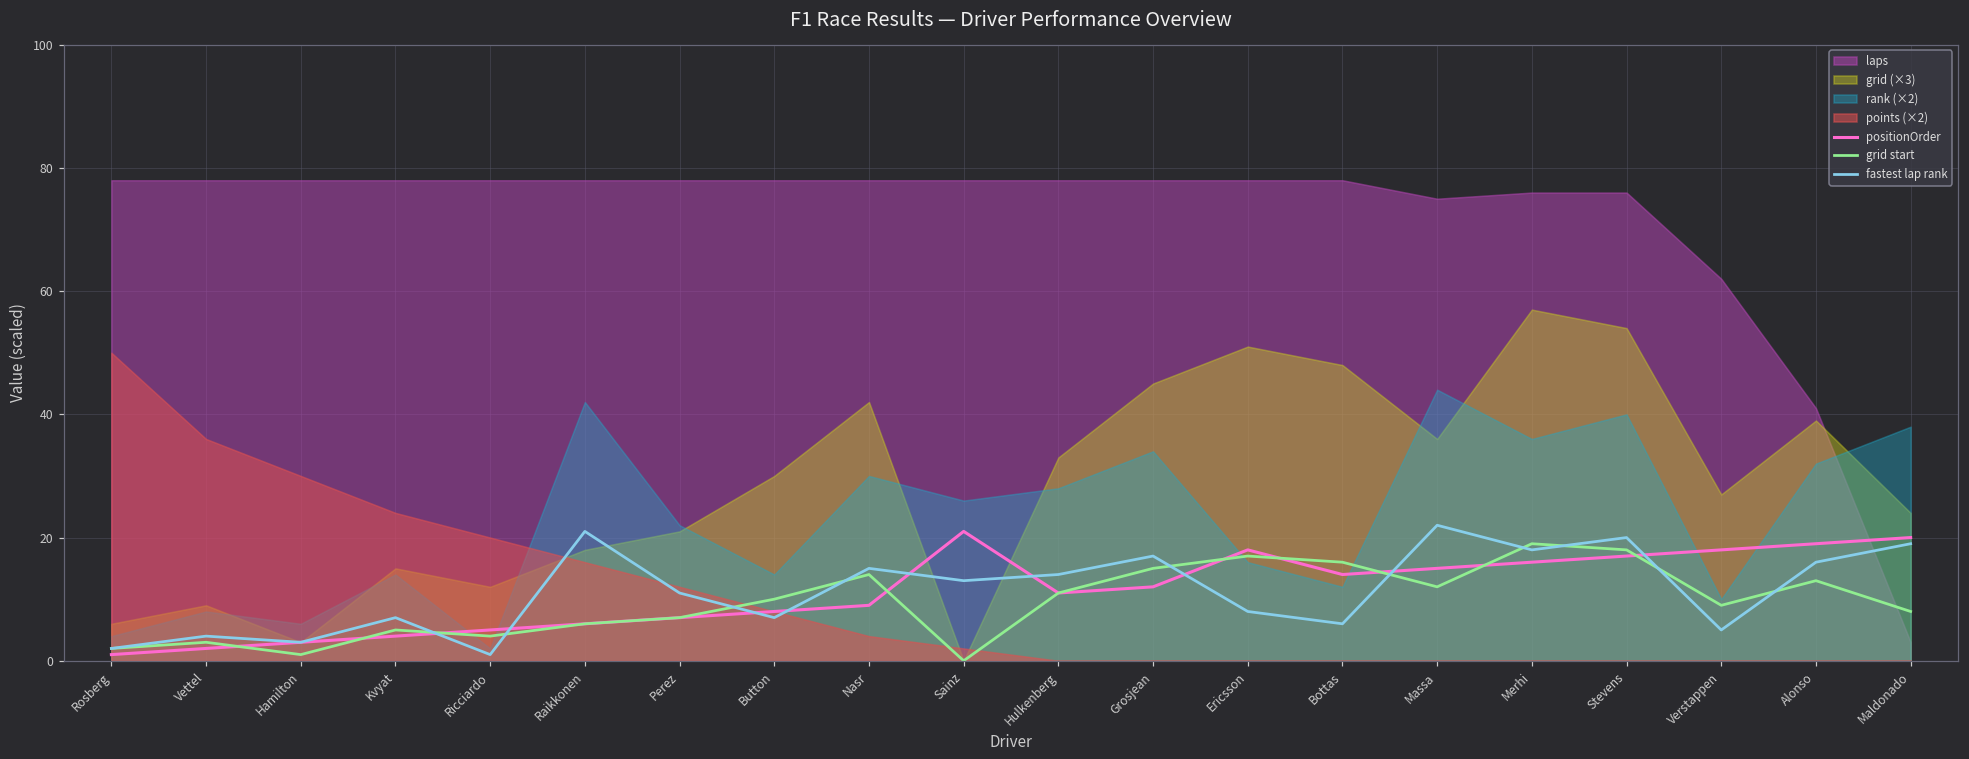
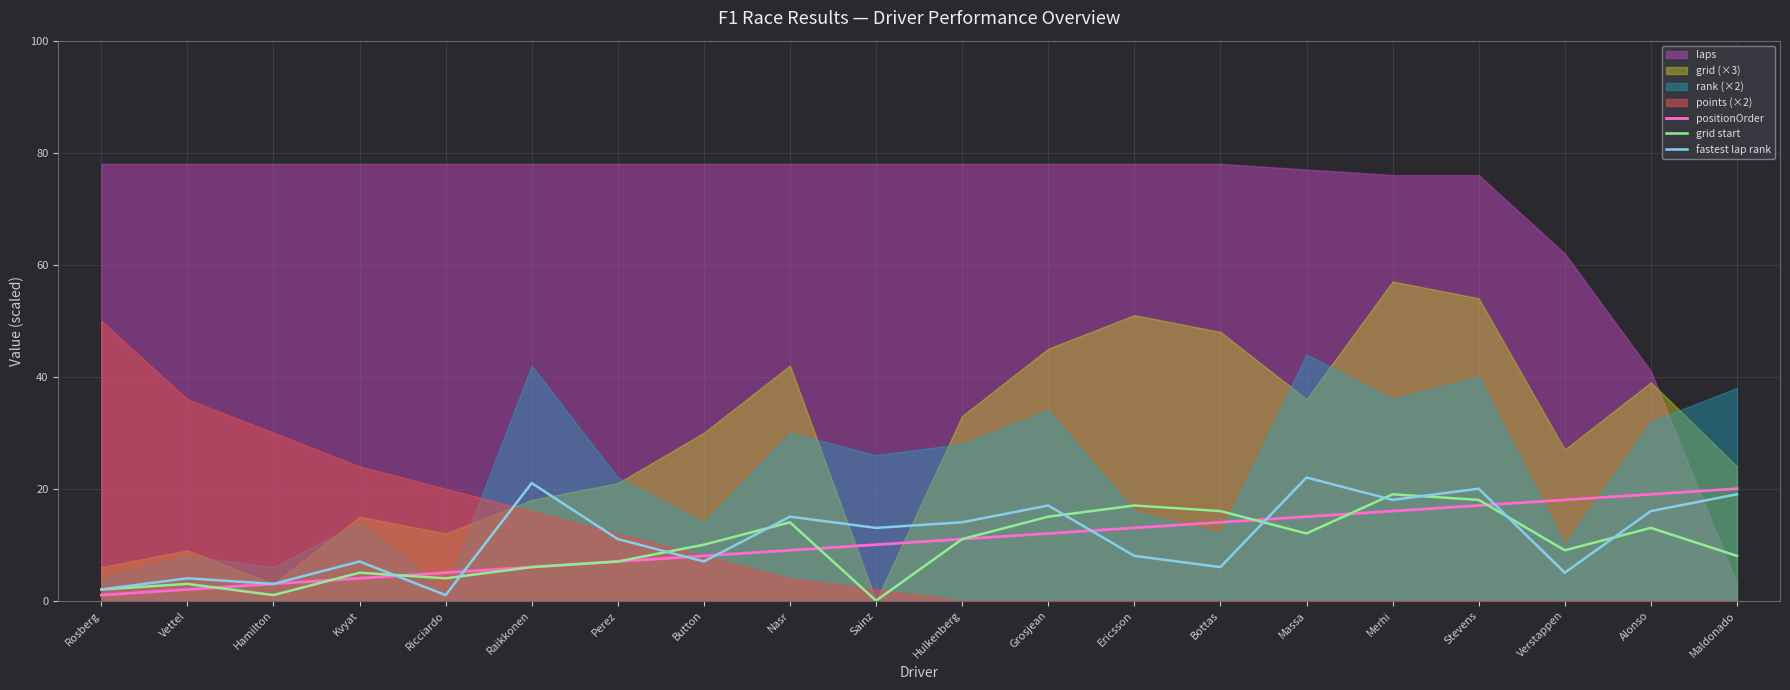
  {
    "positionOrder": {
      "Rosberg": 1,
      "Vettel": 2,
      "Kvyat": 4,
      "Ricciardo": 5,
      "Nasr": 9,
-     "Sainz": 21,
+     "Sainz": 10,
      "Grosjean": 12,
-     "Ericsson": 18,
+     "Ericsson": 13,
      "Bottas": 14,
      "Massa": 15,
      "Merhi": 16,
      "Stevens": 17,
      "Verstappen": 18,
      "Alonso": 19,
      "Maldonado": 20
    },
    "laps": {
      "Rosberg": 78,
      "Vettel": 78,
      "Hamilton": 78,
      "Kvyat": 78,
      "Ricciardo": 78,
      "Raikkonen": 78,
      "Perez": 78,
      "Button": 78,
      "Nasr": 78,
      "Sainz": 78,
      "Hulkenberg": 78,
      "Grosjean": 78,
      "Ericsson": 78,
      "Bottas": 78,
-     "Massa": 75,
+     "Massa": 77,
      "Merhi": 76,
      "Stevens": 76,
      "Verstappen": 62,
      "Alonso": 41,
      "Maldonado": 3
    },
    "grid (×3)": {
      "Rosberg": 6,
      "Vettel": 9,
      "Kvyat": 15,
      "Ricciardo": 12,
      "Raikkonen": 18,
      "Perez": 21,
      "Button": 30,
      "Nasr": 42,
      "Hulkenberg": 33,
      "Grosjean": 45,
      "Ericsson": 51,
      "Bottas": 48,
      "Massa": 36,
      "Merhi": 57,
      "Stevens": 54,
      "Verstappen": 27,
      "Alonso": 39,
      "Maldonado": 24
    },
    "grid start": {
      "Vettel": 3,
      "Hamilton": 1,
      "Kvyat": 5,
      "Ricciardo": 4,
      "Button": 10,
      "Nasr": 14,
      "Grosjean": 15,
      "Ericsson": 17,
      "Bottas": 16,
      "Massa": 12,
      "Merhi": 19,
      "Stevens": 18,
      "Verstappen": 9,
      "Alonso": 13,
      "Maldonado": 8
    },
    "rank (×2)": {
      "Rosberg": 4,
      "Vettel": 8,
      "Hamilton": 6,
      "Kvyat": 14,
      "Ricciardo": 2,
      "Raikkonen": 42,
      "Perez": 22,
      "Button": 14,
      "Nasr": 30,
      "Sainz": 26,
      "Hulkenberg": 28,
      "Grosjean": 34,
      "Ericsson": 16,
      "Bottas": 12,
      "Massa": 44,
      "Merhi": 36,
      "Stevens": 40,
      "Verstappen": 10,
      "Alonso": 32,
      "Maldonado": 38
    },
    "fastest lap rank": {
      "Vettel": 4,
      "Kvyat": 7,
      "Ricciardo": 1,
      "Raikkonen": 21,
      "Perez": 11,
      "Button": 7,
      "Nasr": 15,
      "Sainz": 13,
      "Hulkenberg": 14,
      "Grosjean": 17,
      "Ericsson": 8,
      "Bottas": 6,
      "Massa": 22,
      "Merhi": 18,
      "Stevens": 20,
      "Verstappen": 5,
      "Alonso": 16,
      "Maldonado": 19
    },
    "points (×2)": {
      "Rosberg": 50,
      "Vettel": 36,
      "Hamilton": 30,
      "Kvyat": 24,
      "Ricciardo": 20,
      "Raikkonen": 16,
      "Perez": 12,
      "Nasr": 4,
      "Sainz": 2,
      "Hulkenberg": 0,
      "Grosjean": 0,
      "Ericsson": 0,
      "Bottas": 0,
      "Massa": 0,
      "Merhi": 0,
      "Stevens": 0,
      "Verstappen": 0,
      "Alonso": 0,
      "Maldonado": 0
    }
  }
